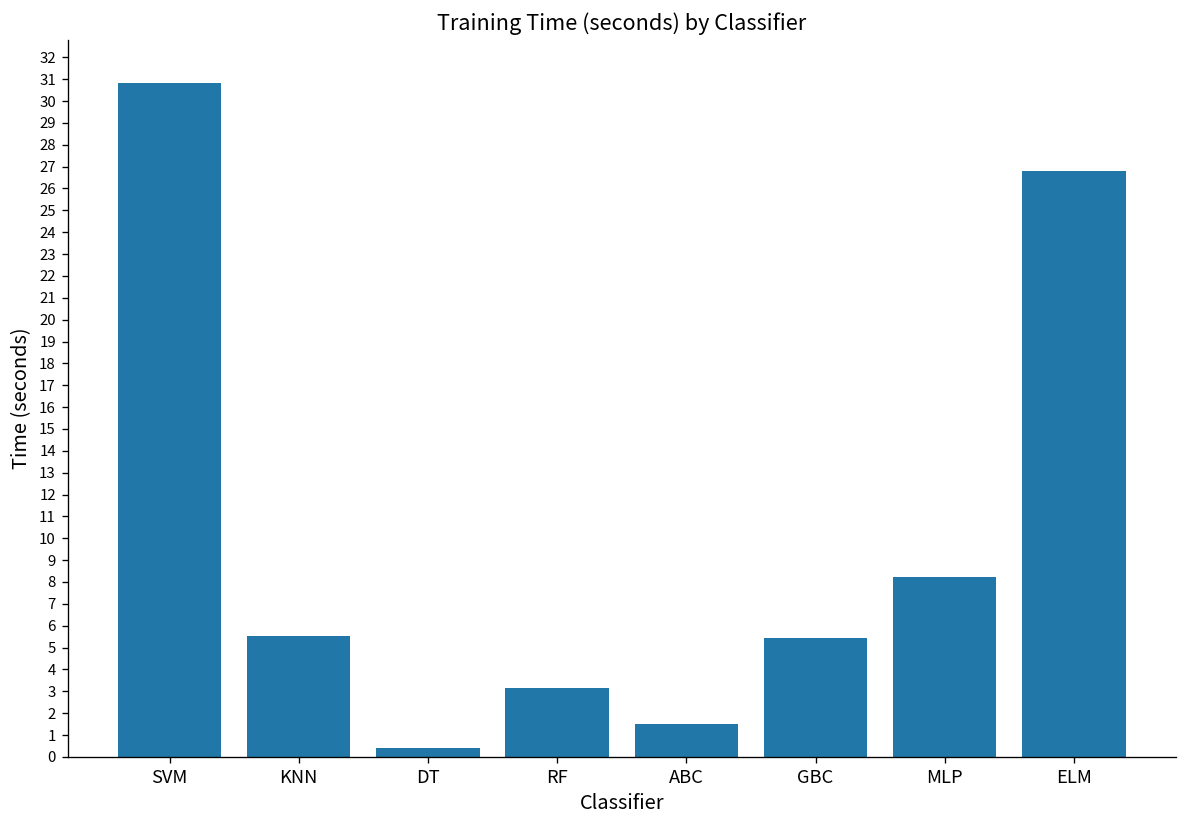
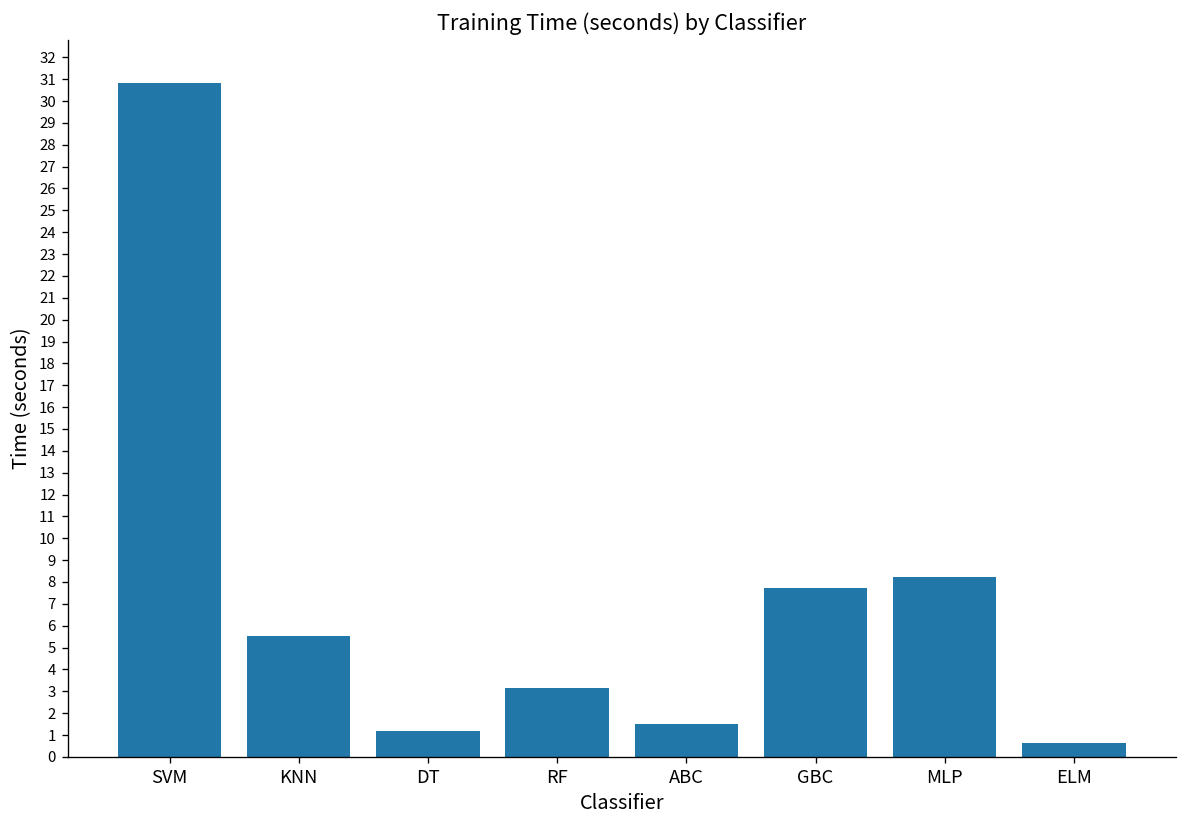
  {
    "SVM": 30.8,
    "KNN": 5.5,
-   "DT": 0.4,
+   "DT": 1.2,
    "RF": 3.1,
    "ABC": 1.5,
-   "GBC": 5.4,
+   "GBC": 7.7,
    "MLP": 8.2,
-   "ELM": 26.8
+   "ELM": 0.6
  }
